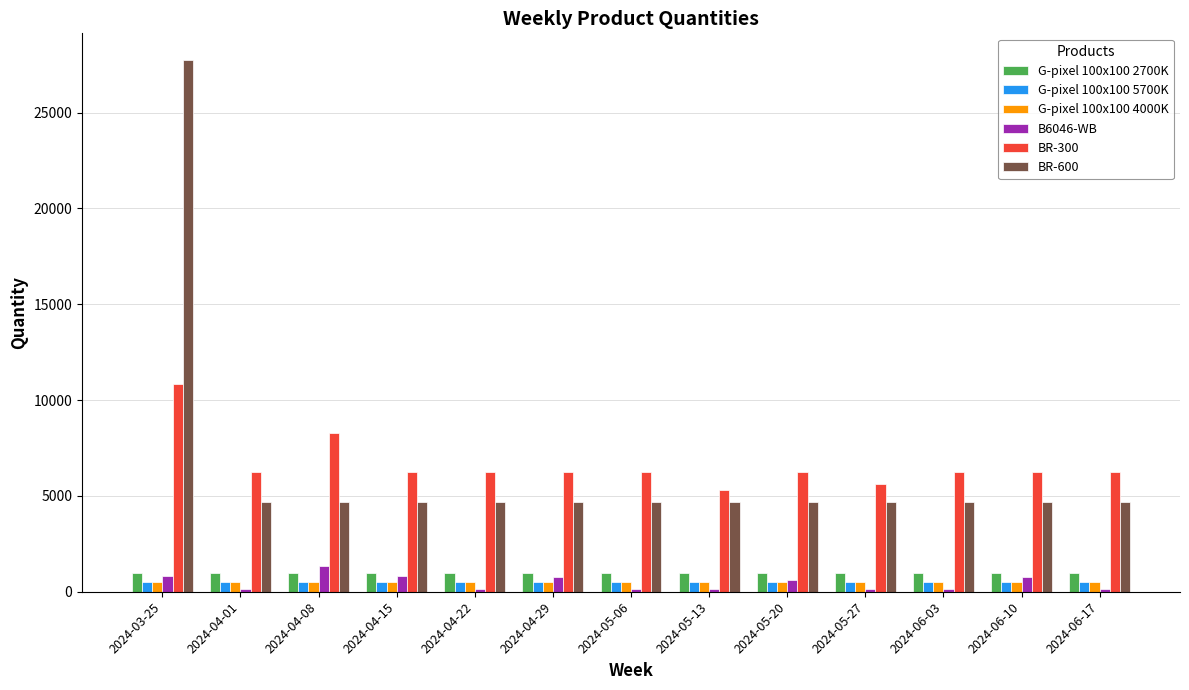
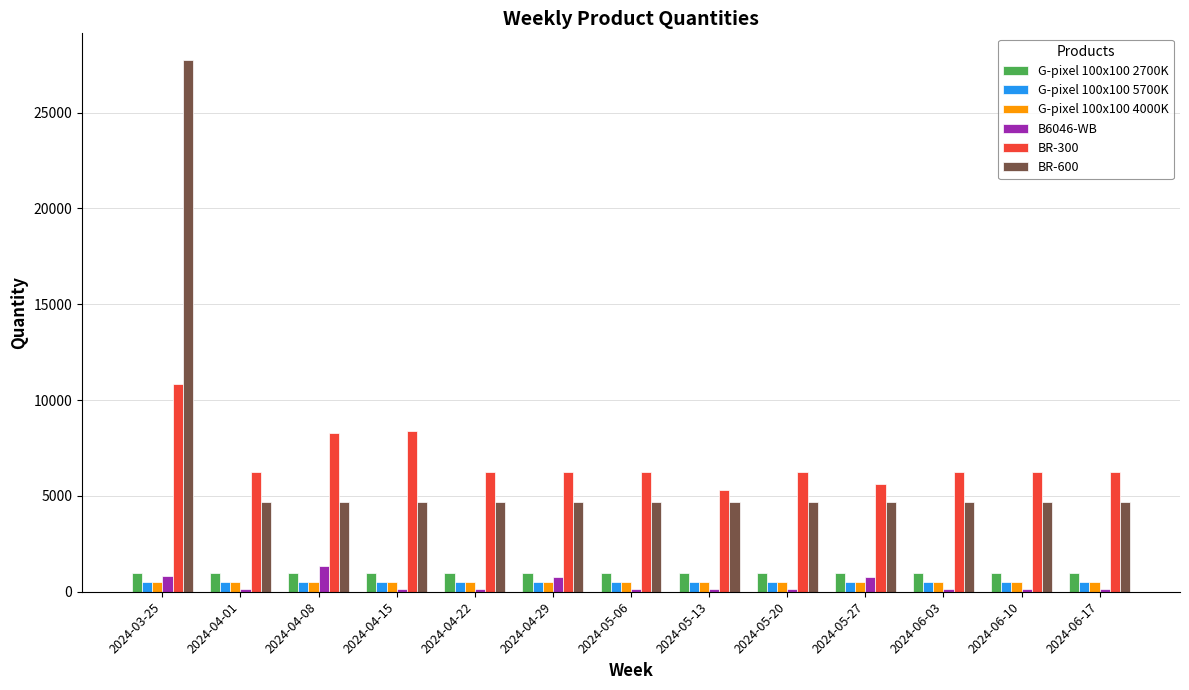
  {
    "G-pixel 100x100 2700K": {
      "2024-03-25": 1000,
      "2024-04-01": 1000,
      "2024-04-08": 1000,
      "2024-04-15": 1000,
      "2024-04-22": 1000,
      "2024-04-29": 1000,
      "2024-05-06": 1000,
      "2024-05-13": 1000,
      "2024-05-20": 1000,
      "2024-05-27": 1000,
      "2024-06-03": 1000,
      "2024-06-10": 1000,
      "2024-06-17": 1000
    },
    "G-pixel 100x100 5700K": {
      "2024-03-25": 500,
      "2024-04-01": 500,
      "2024-04-08": 500,
      "2024-04-15": 500,
      "2024-04-22": 500,
      "2024-04-29": 500,
      "2024-05-06": 500,
      "2024-05-13": 500,
      "2024-05-20": 500,
      "2024-05-27": 500,
      "2024-06-03": 500,
      "2024-06-10": 500,
      "2024-06-17": 500
    },
    "G-pixel 100x100 4000K": {
      "2024-03-25": 500,
      "2024-04-01": 500,
      "2024-04-08": 500,
      "2024-04-15": 500,
      "2024-04-22": 500,
      "2024-04-29": 500,
      "2024-05-06": 500,
      "2024-05-13": 500,
      "2024-05-20": 500,
      "2024-05-27": 500,
      "2024-06-03": 500,
      "2024-06-10": 500,
      "2024-06-17": 500
    },
    "B6046-WB": {
      "2024-03-25": 800,
      "2024-04-01": 200,
      "2024-04-08": 1400,
-     "2024-04-15": 800,
+     "2024-04-15": 200,
      "2024-04-22": 200,
      "2024-04-29": 800,
      "2024-05-06": 200,
      "2024-05-13": 200,
-     "2024-05-20": 600,
-     "2024-05-27": 200,
+     "2024-05-20": 200,
+     "2024-05-27": 800,
      "2024-06-03": 200,
-     "2024-06-10": 800,
+     "2024-06-10": 200,
      "2024-06-17": 200
    },
    "BR-300": {
      "2024-03-25": 10900,
      "2024-04-01": 6200,
      "2024-04-08": 8300,
-     "2024-04-15": 6200,
+     "2024-04-15": 8400,
      "2024-04-22": 6200,
      "2024-04-29": 6200,
      "2024-05-06": 6200,
      "2024-05-13": 5300,
      "2024-05-20": 6200,
      "2024-05-27": 5600,
      "2024-06-03": 6200,
      "2024-06-10": 6200,
      "2024-06-17": 6200
    },
    "BR-600": {
      "2024-03-25": 27800,
      "2024-04-01": 4700,
      "2024-04-08": 4700,
      "2024-04-15": 4700,
      "2024-04-22": 4700,
      "2024-04-29": 4700,
      "2024-05-06": 4700,
      "2024-05-13": 4700,
      "2024-05-20": 4700,
      "2024-05-27": 4700,
      "2024-06-03": 4700,
      "2024-06-10": 4700,
      "2024-06-17": 4700
    }
  }
